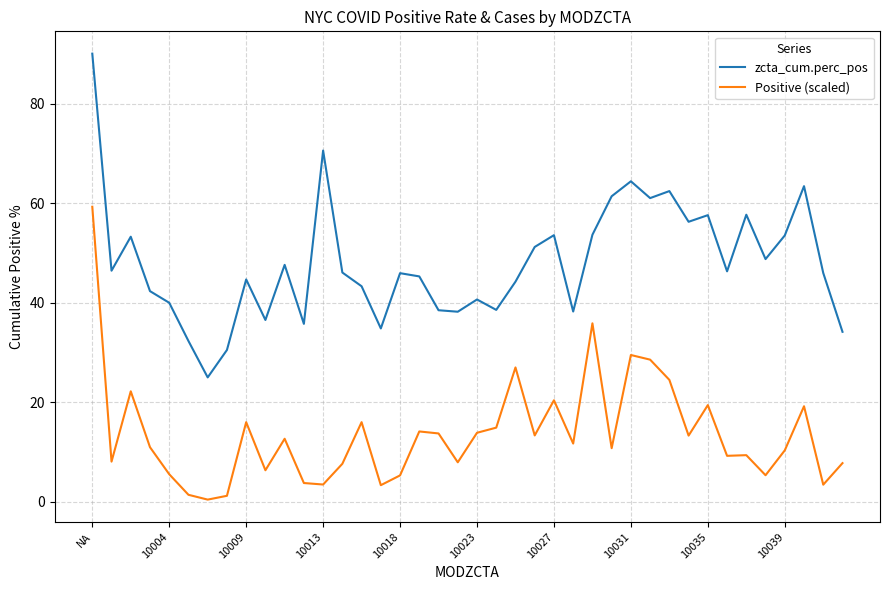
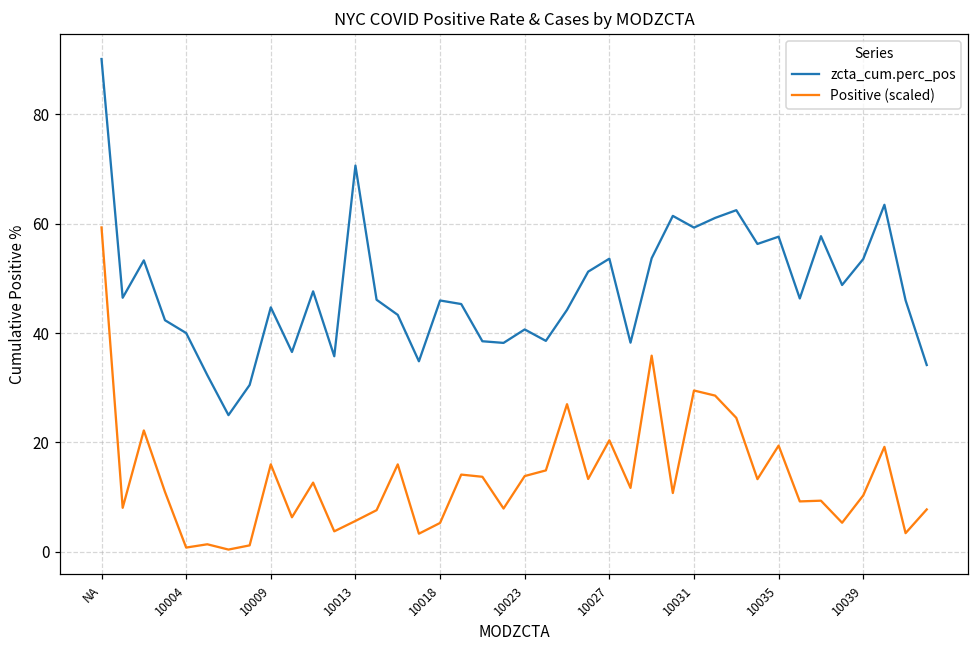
  {
    "zcta_cum.perc_pos": {
      "NA": 90,
      "10004": 40,
      "10009": 45,
      "10013": 71,
      "10018": 46,
      "10023": 41,
      "10027": 54,
-     "10031": 64,
+     "10031": 59,
      "10035": 58,
      "10039": 54
    },
    "Positive (scaled)": {
      "NA": 59,
-     "10004": 6,
+     "10004": 1,
      "10009": 16,
-     "10013": 3,
+     "10013": 6,
      "10018": 5,
      "10023": 14,
      "10027": 20,
      "10031": 30,
      "10035": 19,
      "10039": 10
    }
  }
